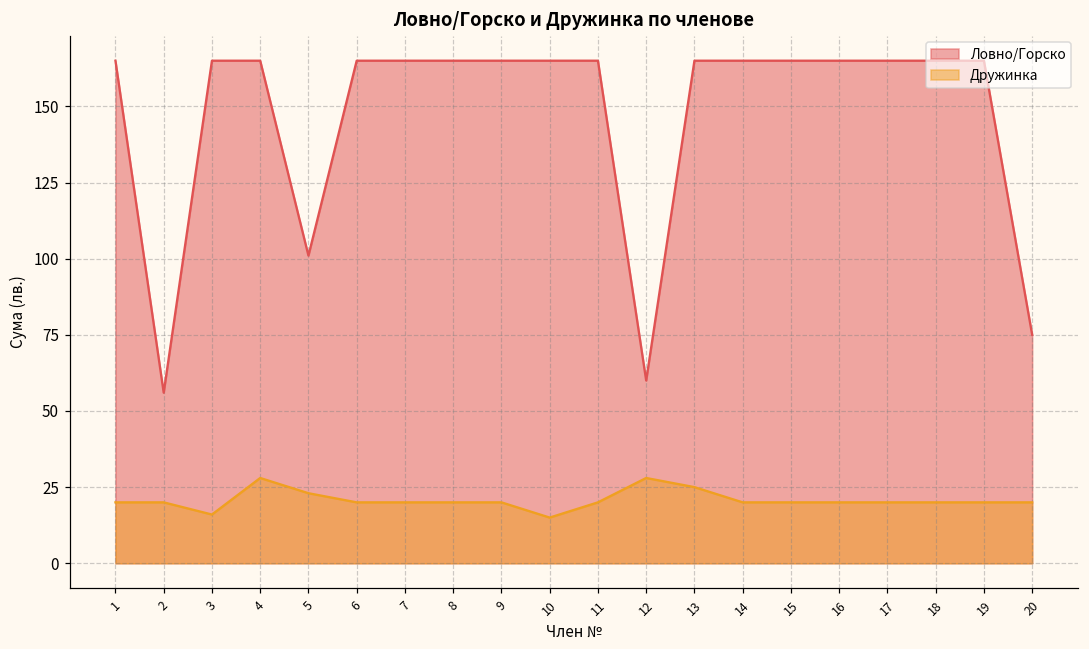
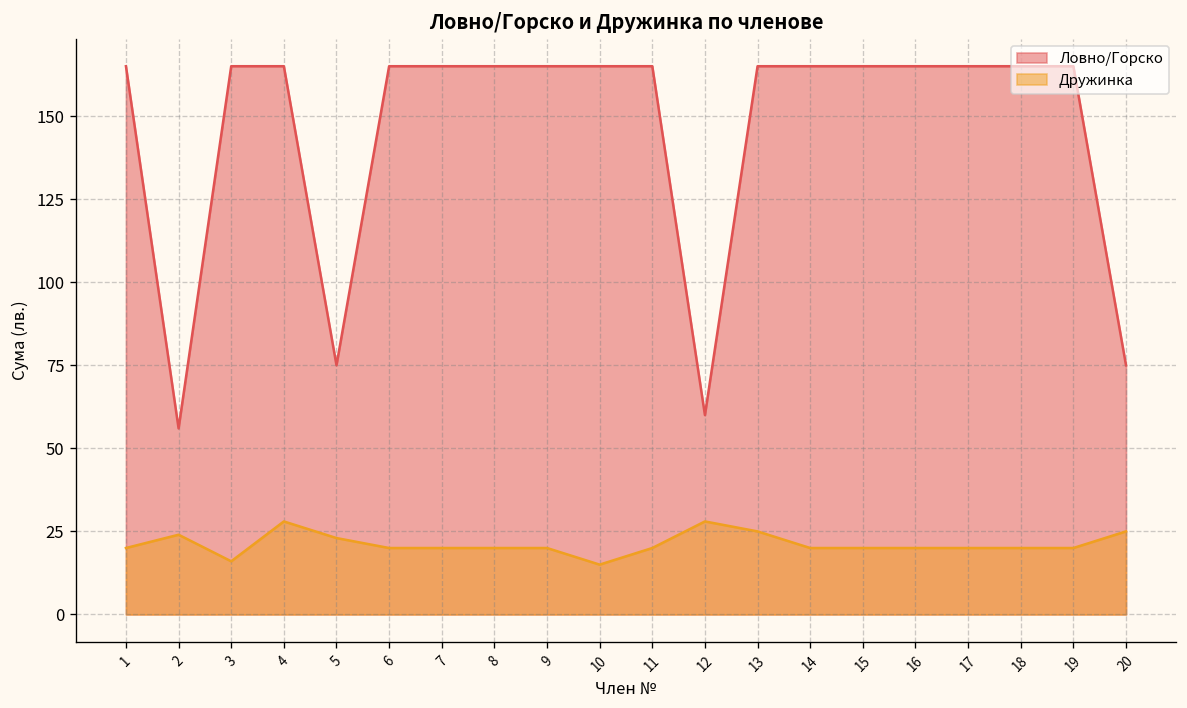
  {
    "Ловно/Горско": {
      "1": 165,
      "2": 56,
      "3": 165,
      "4": 165,
-     "5": 101,
+     "5": 75,
      "6": 165,
      "7": 165,
      "8": 165,
      "9": 165,
      "10": 165,
      "11": 165,
      "12": 60,
      "13": 165,
      "14": 165,
      "15": 165,
      "16": 165,
      "17": 165,
      "20": 75
    },
    "Дружинка": {
      "1": 20,
-     "2": 20,
+     "2": 24,
      "3": 16,
      "4": 28,
      "5": 23,
      "6": 20,
      "7": 20,
      "8": 20,
      "9": 20,
      "10": 15,
      "11": 20,
      "12": 28,
      "13": 25,
      "14": 20,
      "15": 20,
      "16": 20,
      "17": 20,
      "18": 20,
      "19": 20,
-     "20": 20
+     "20": 25
    }
  }
